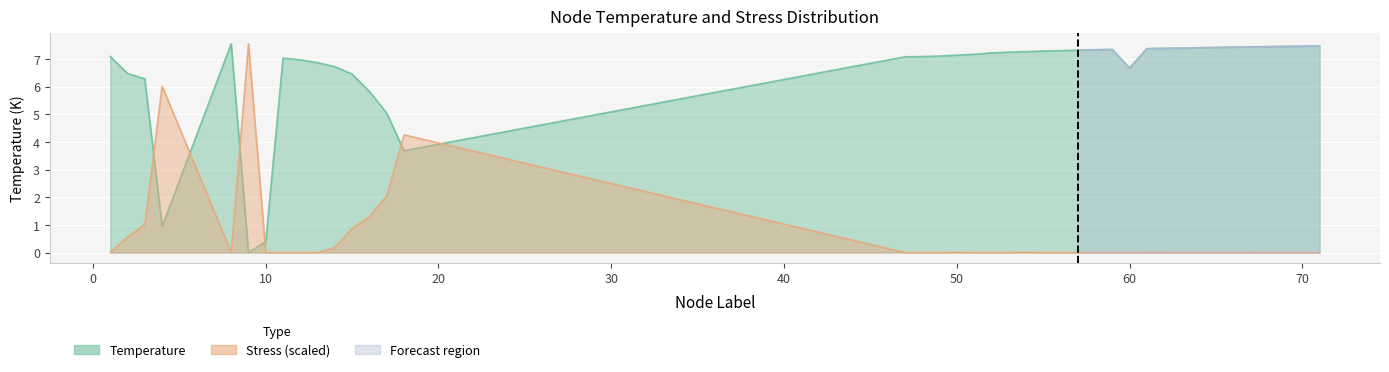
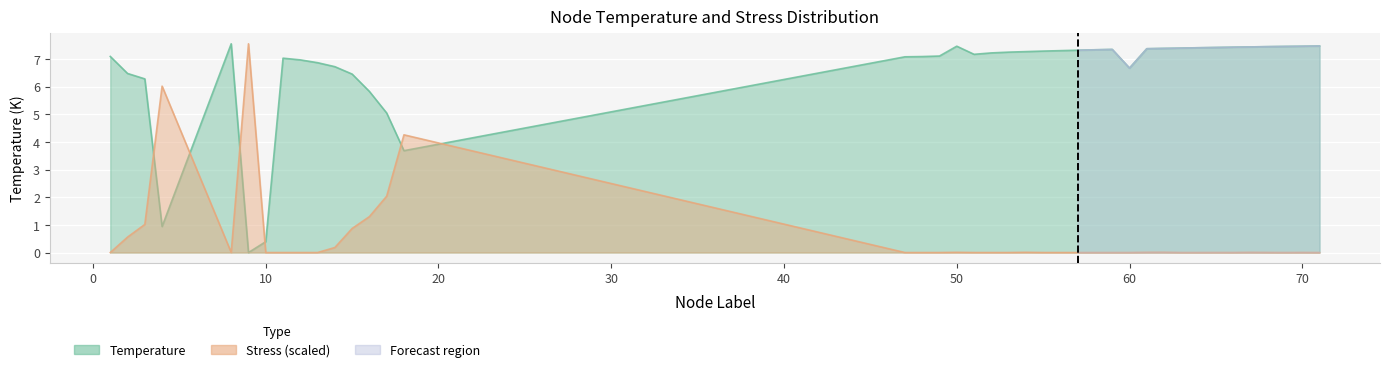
  {
    "Temperature": {
      "10": 0.4,
-     "50": 7.1
+     "50": 7.5
    },
    "Stress (scaled)": {
      "10": 0.0,
      "50": 0.0,
      "60": 0.0,
      "70": 0.0
    }
  }
